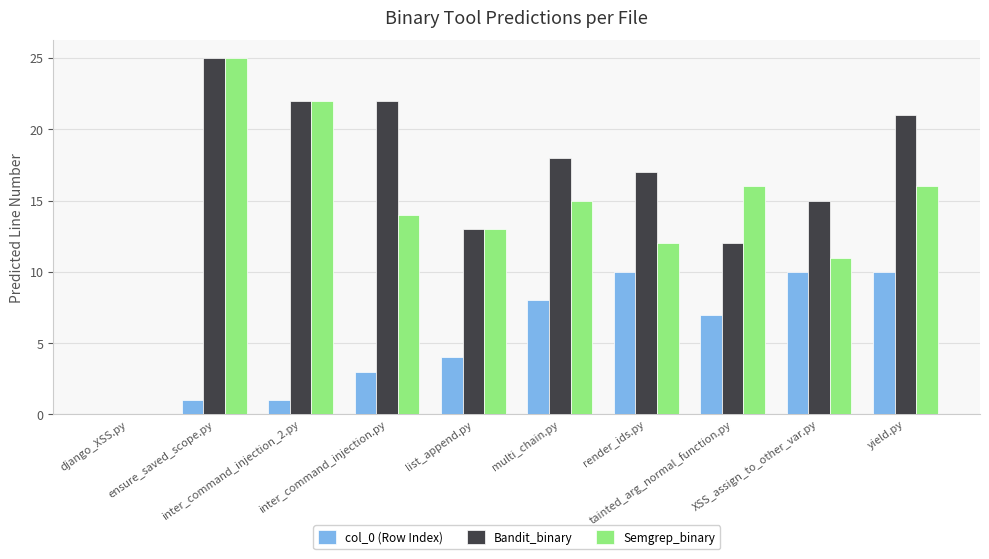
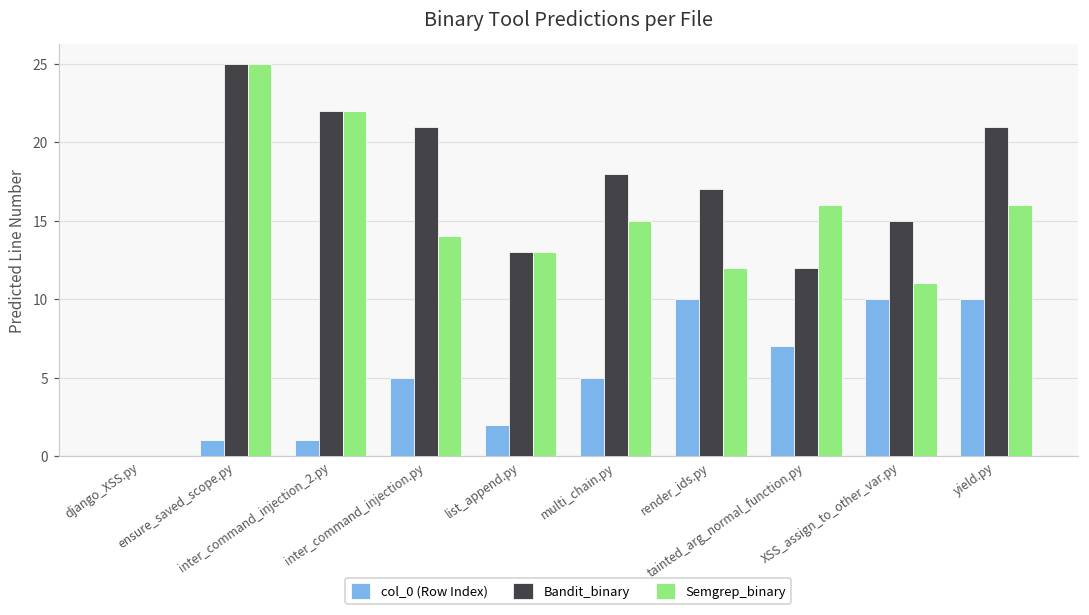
  {
    "col_0 (Row Index)": {
      "django_XSS.py": 0,
      "ensure_saved_scope.py": 1,
      "inter_command_injection_2.py": 1,
-     "inter_command_injection.py": 3,
-     "list_append.py": 4,
-     "multi_chain.py": 8,
+     "inter_command_injection.py": 5,
+     "list_append.py": 2,
+     "multi_chain.py": 5,
      "render_ids.py": 10,
      "tainted_arg_normal_function.py": 7,
      "XSS_assign_to_other_var.py": 10,
      "yield.py": 10
    },
    "Bandit_binary": {
      "django_XSS.py": 0,
      "ensure_saved_scope.py": 25,
      "inter_command_injection_2.py": 22,
-     "inter_command_injection.py": 22,
+     "inter_command_injection.py": 21,
      "list_append.py": 13,
      "multi_chain.py": 18,
      "render_ids.py": 17,
      "tainted_arg_normal_function.py": 12,
      "XSS_assign_to_other_var.py": 15,
      "yield.py": 21
    },
    "Semgrep_binary": {
      "django_XSS.py": 0,
      "ensure_saved_scope.py": 25,
      "inter_command_injection_2.py": 22,
      "inter_command_injection.py": 14,
      "list_append.py": 13,
      "multi_chain.py": 15,
      "render_ids.py": 12,
      "tainted_arg_normal_function.py": 16,
      "XSS_assign_to_other_var.py": 11,
      "yield.py": 16
    }
  }
